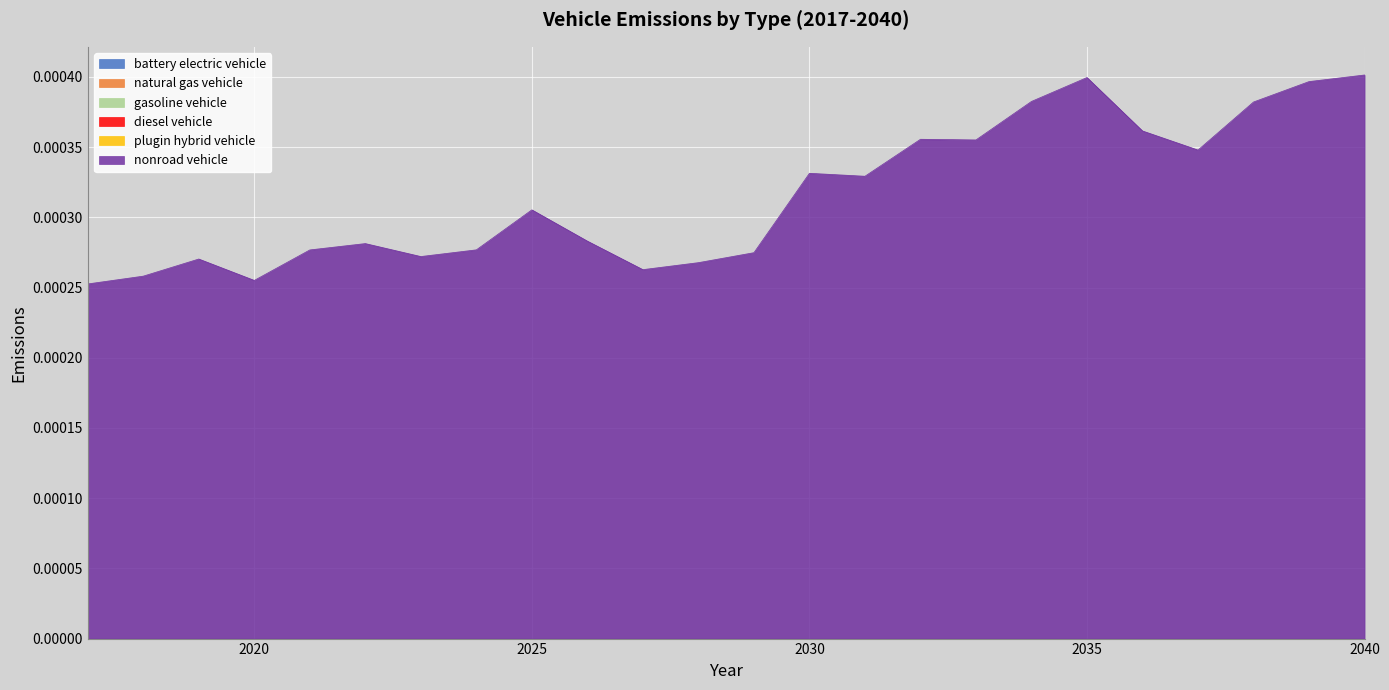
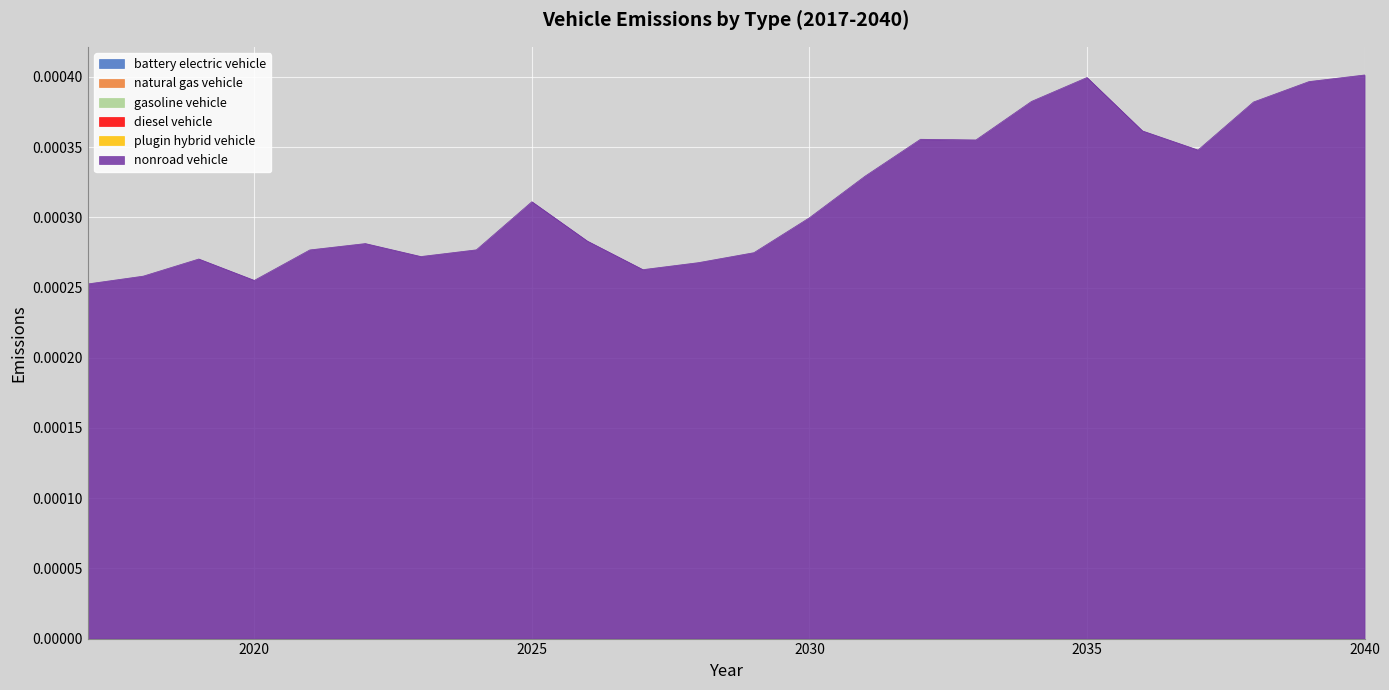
  {
    "plugin hybrid vehicle": {
      "2020": 0.000000,
      "2025": 0.000000,
      "2030": 0.000000,
      "2035": 0.000000,
      "2040": 0.000000
    },
    "nonroad vehicle": {
      "2020": 0.000255,
-     "2025": 0.000305,
-     "2030": 0.000331,
+     "2025": 0.000311,
+     "2030": 0.000300,
      "2035": 0.000400,
      "2040": 0.000401
    }
  }
